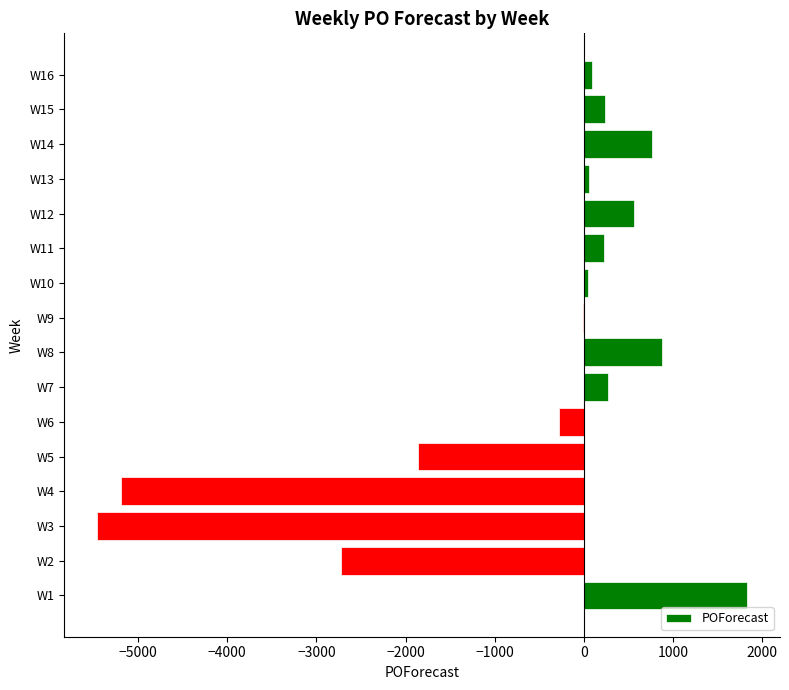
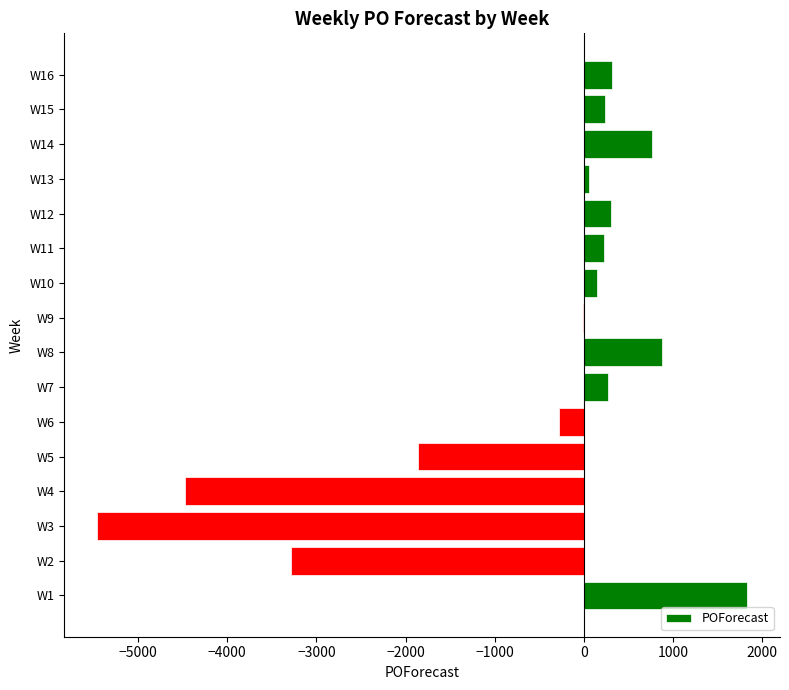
  {
-   "W16": 100,
+   "W16": 300,
    "W15": 200,
    "W14": 800,
    "W13": 100,
-   "W12": 600,
+   "W12": 300,
    "W11": 200,
-   "W10": 0,
+   "W10": 100,
    "W8": 900,
    "W7": 300,
    "W6": -300,
    "W5": -1900,
-   "W4": -5200,
+   "W4": -4500,
    "W3": -5500,
-   "W2": -2700,
+   "W2": -3300,
    "W1": 1800
  }
